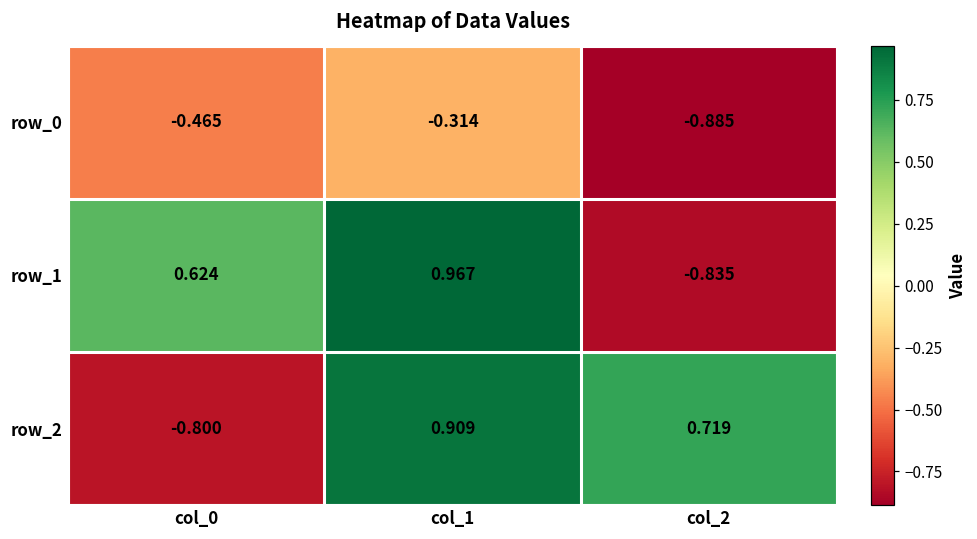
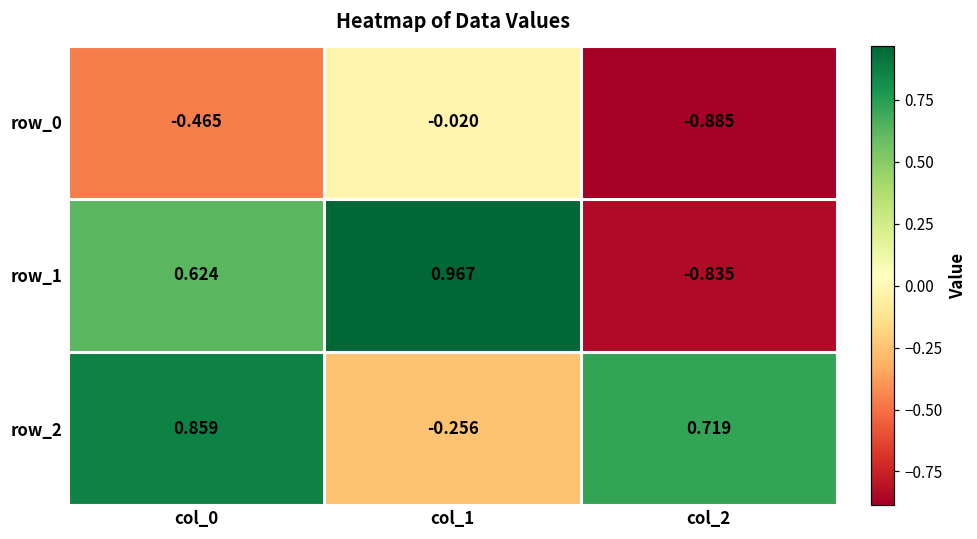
  {
    "row_0": {
      "col_0": -0.465,
-     "col_1": -0.314,
+     "col_1": -0.020,
      "col_2": -0.885
    },
    "row_1": {
      "col_0": 0.624,
      "col_1": 0.967,
      "col_2": -0.835
    },
    "row_2": {
-     "col_0": -0.800,
-     "col_1": 0.909,
+     "col_0": 0.859,
+     "col_1": -0.256,
      "col_2": 0.719
    }
  }
